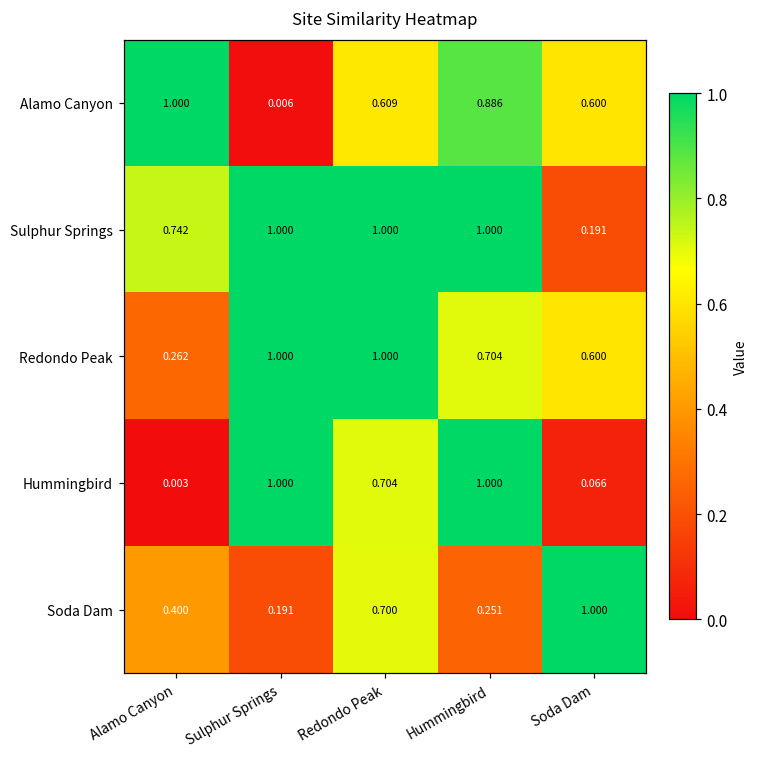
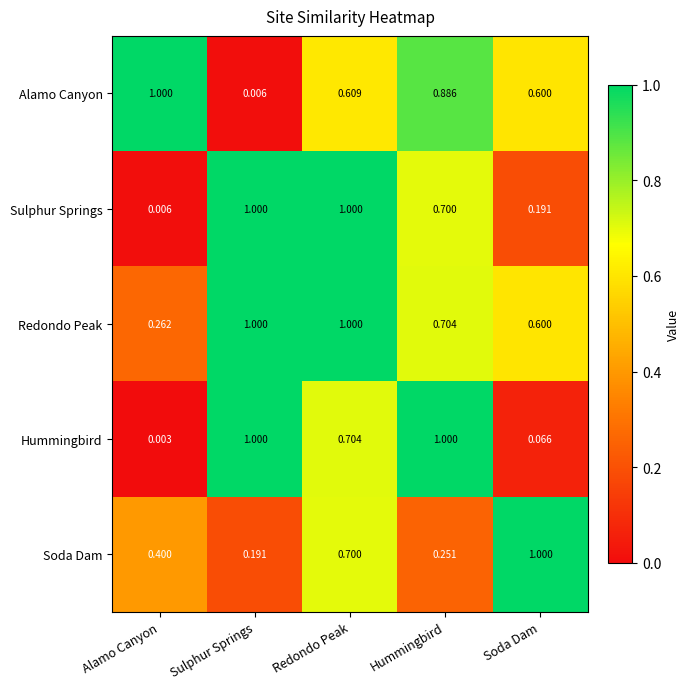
  {
    "Alamo Canyon": {
      "Alamo Canyon": 1.000,
      "Sulphur Springs": 0.006,
      "Redondo Peak": 0.609,
      "Hummingbird": 0.886,
      "Soda Dam": 0.600
    },
    "Sulphur Springs": {
-     "Alamo Canyon": 0.742,
+     "Alamo Canyon": 0.006,
      "Sulphur Springs": 1.000,
      "Redondo Peak": 1.000,
-     "Hummingbird": 1.000,
+     "Hummingbird": 0.700,
      "Soda Dam": 0.191
    },
    "Redondo Peak": {
      "Alamo Canyon": 0.262,
      "Sulphur Springs": 1.000,
      "Redondo Peak": 1.000,
      "Hummingbird": 0.704,
      "Soda Dam": 0.600
    },
    "Hummingbird": {
      "Alamo Canyon": 0.003,
      "Sulphur Springs": 1.000,
      "Redondo Peak": 0.704,
      "Hummingbird": 1.000,
      "Soda Dam": 0.066
    },
    "Soda Dam": {
      "Alamo Canyon": 0.400,
      "Sulphur Springs": 0.191,
      "Redondo Peak": 0.700,
      "Hummingbird": 0.251,
      "Soda Dam": 1.000
    }
  }
